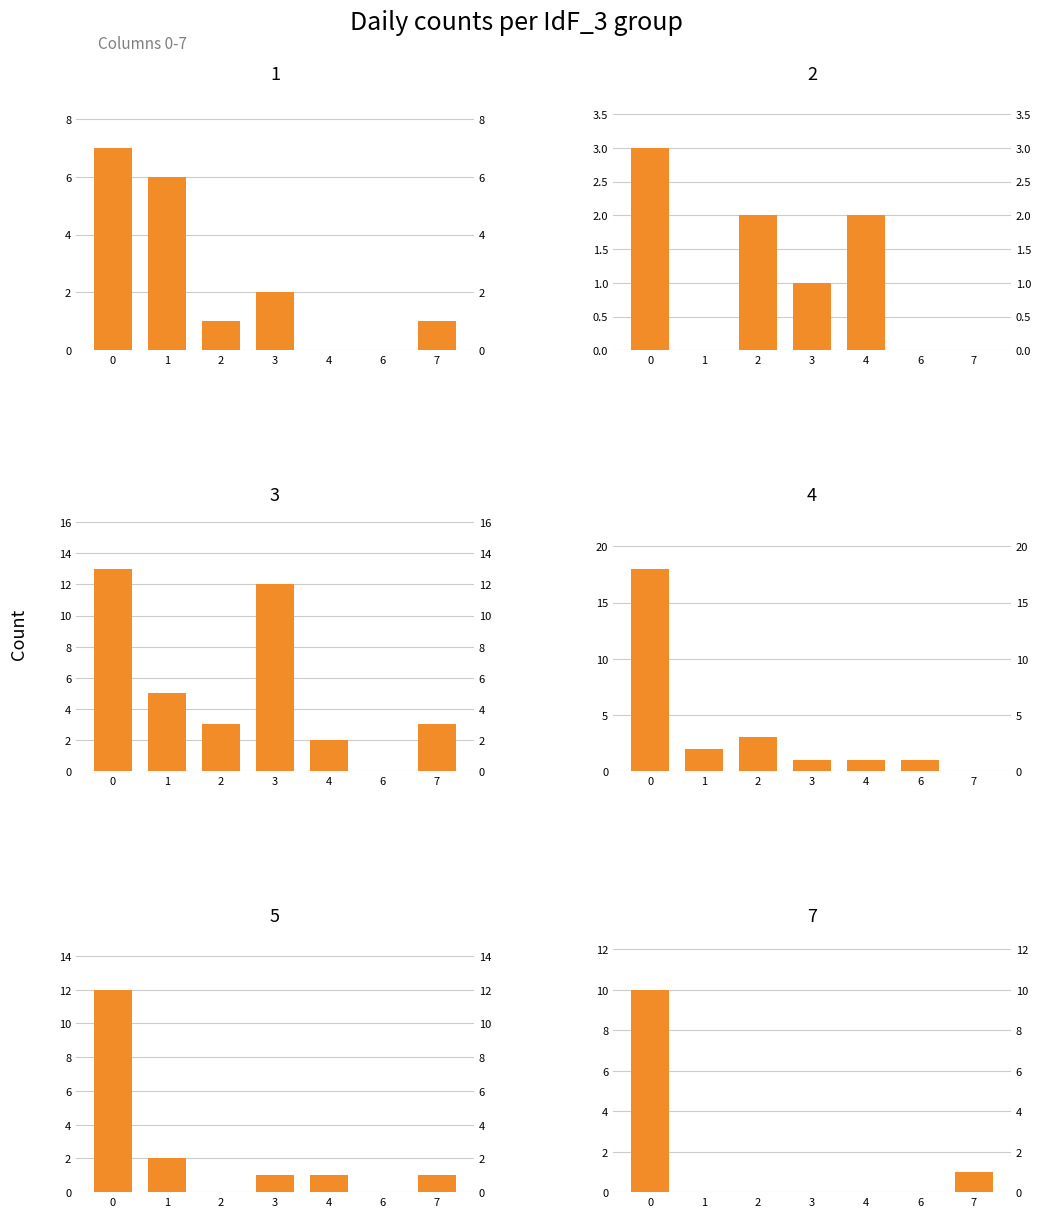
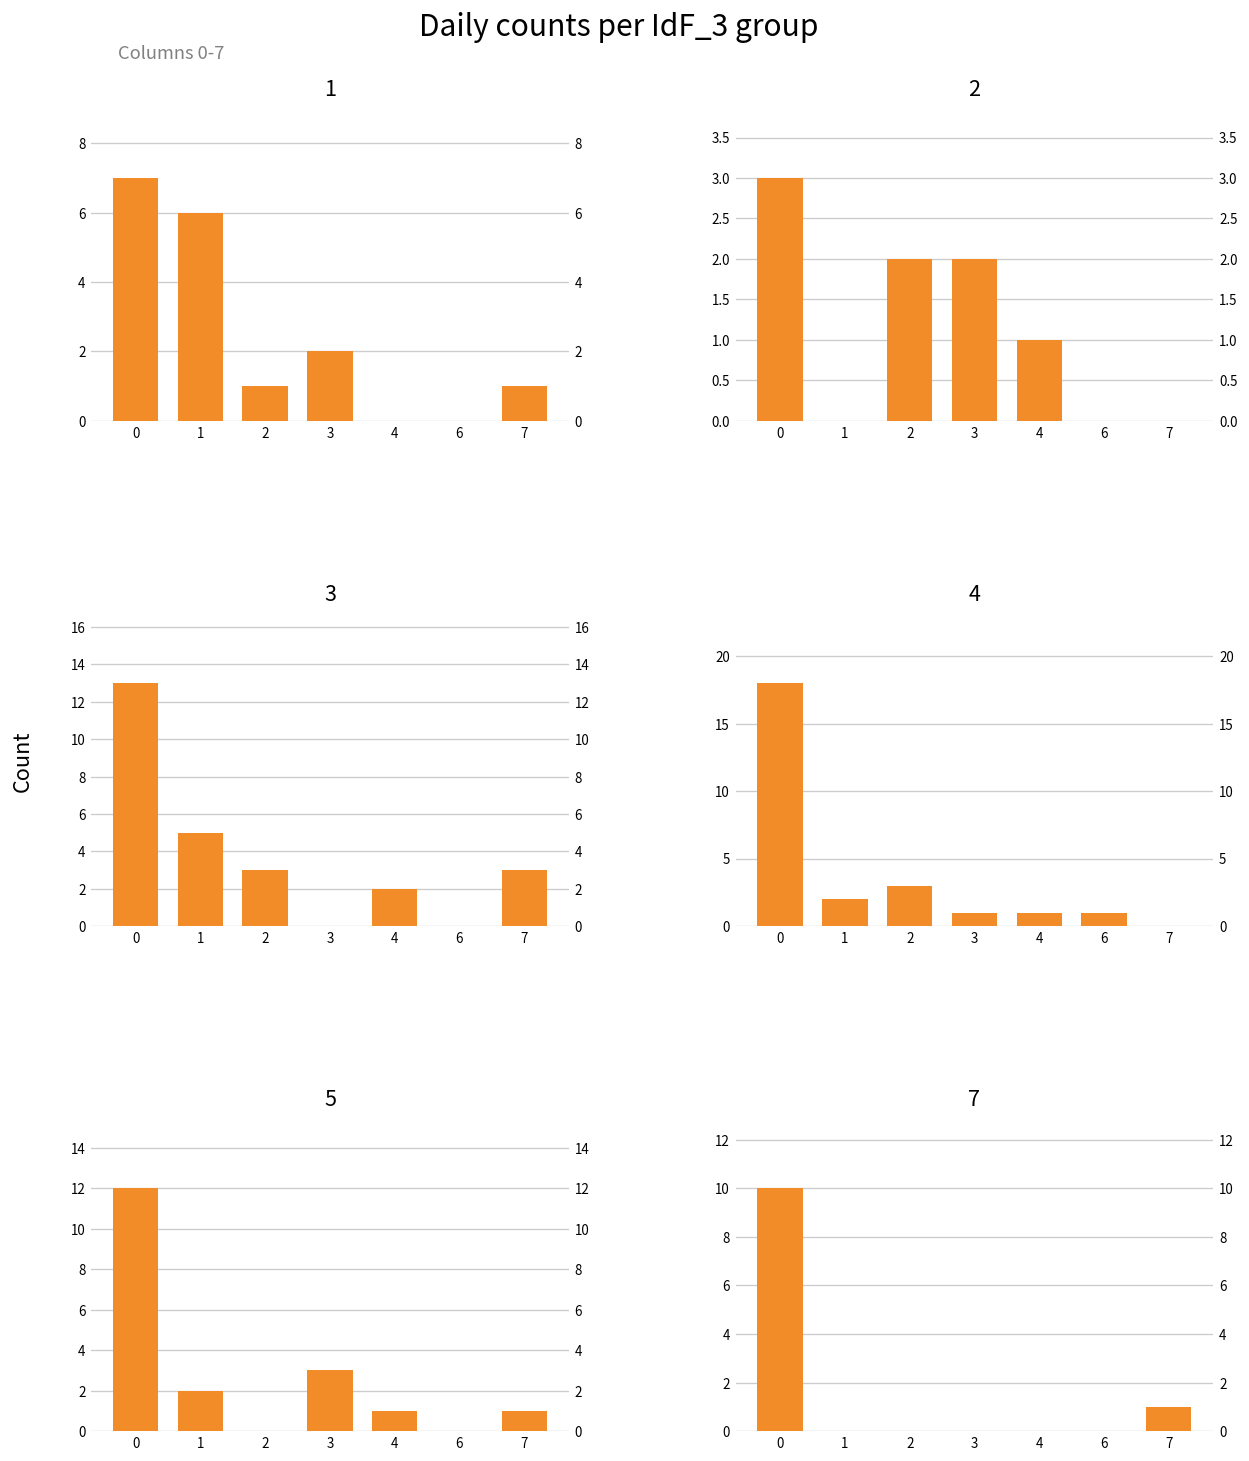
  {
    "1": {
      "0": 7.0,
      "1": 6.0,
      "2": 1.0,
      "3": 2.0,
      "4": 0.0,
      "6": 0.0,
      "7": 1.0
    },
    "2": {
      "0": 3,
      "1": 0,
      "2": 2,
-     "3": 1,
-     "4": 2,
+     "3": 2,
+     "4": 1,
      "6": 0,
      "7": 0
    },
    "3": {
      "0": 13,
      "1": 5,
      "2": 3,
-     "3": 12,
+     "3": 0,
      "4": 2,
      "6": 0,
      "7": 3
    },
    "4": {
      "0": 18.0,
      "1": 2.0,
      "2": 3.0,
      "3": 1.0,
      "4": 1.0,
      "6": 1.0,
      "7": 0.0
    },
    "5": {
      "0": 12,
      "1": 2,
      "2": 0,
-     "3": 1,
+     "3": 3,
      "4": 1,
      "6": 0,
      "7": 1
    },
    "7": {
      "0": 10.0,
      "1": 0.0,
      "2": 0.0,
      "3": 0.0,
      "4": 0.0,
      "6": 0.0,
      "7": 1.0
    }
  }
